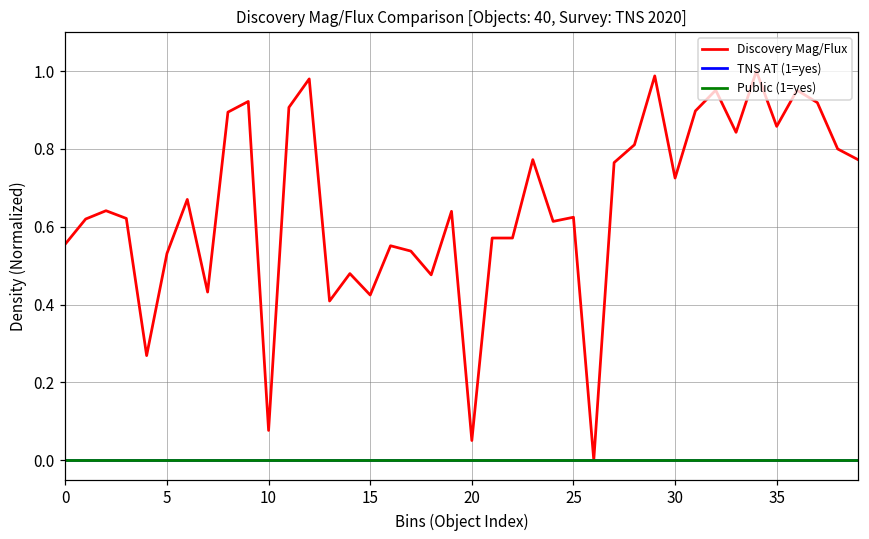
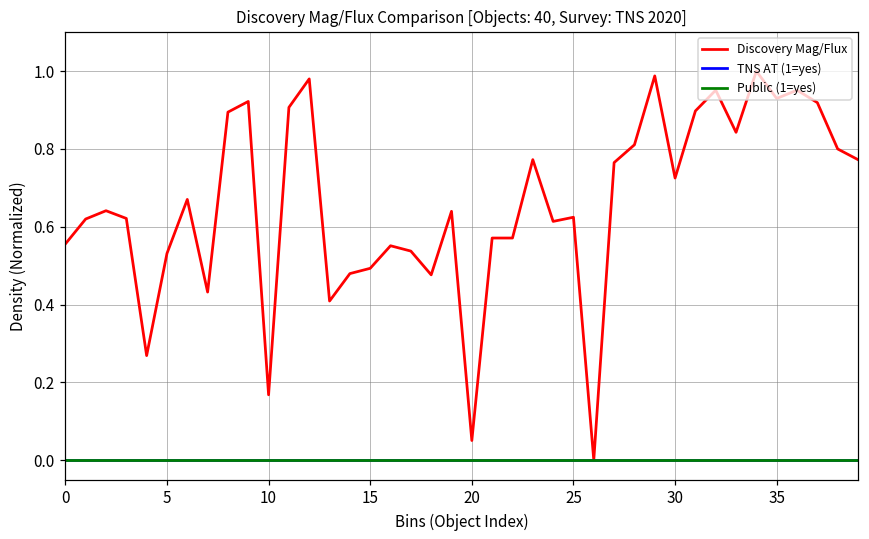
  {
    "Discovery Mag/Flux": {
      "0": 0.56,
      "5": 0.53,
-     "10": 0.08,
-     "15": 0.42,
+     "10": 0.17,
+     "15": 0.49,
      "20": 0.05,
      "25": 0.62,
      "30": 0.73,
-     "35": 0.86
+     "35": 0.93
    },
    "Public (1=yes)": {
      "0": 0.00,
      "5": 0.00,
      "10": 0.00,
      "15": 0.00,
      "20": 0.00,
      "25": 0.00,
      "30": 0.00,
      "35": 0.00
    }
  }
